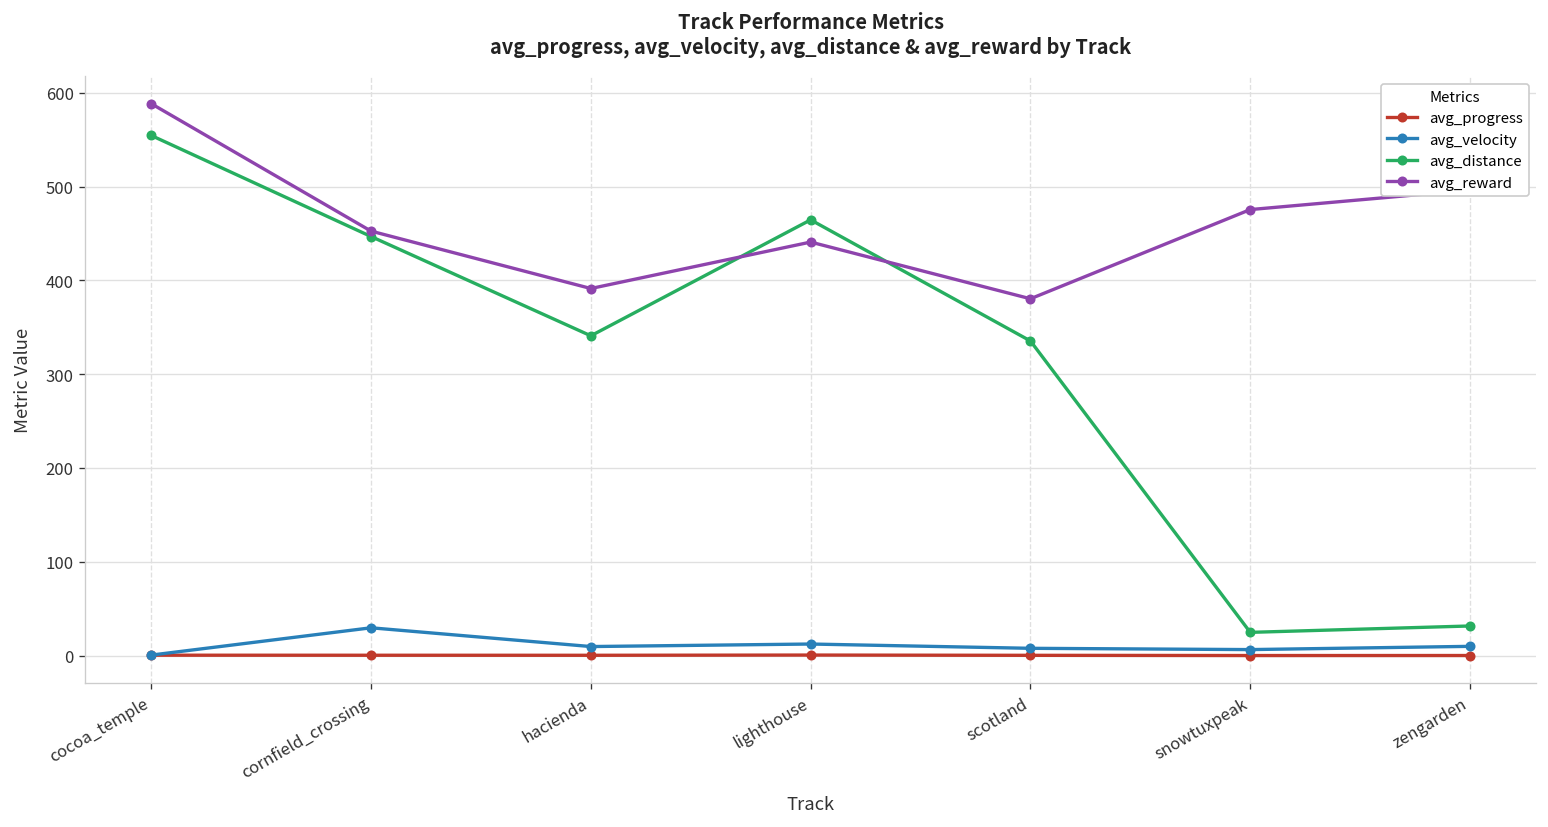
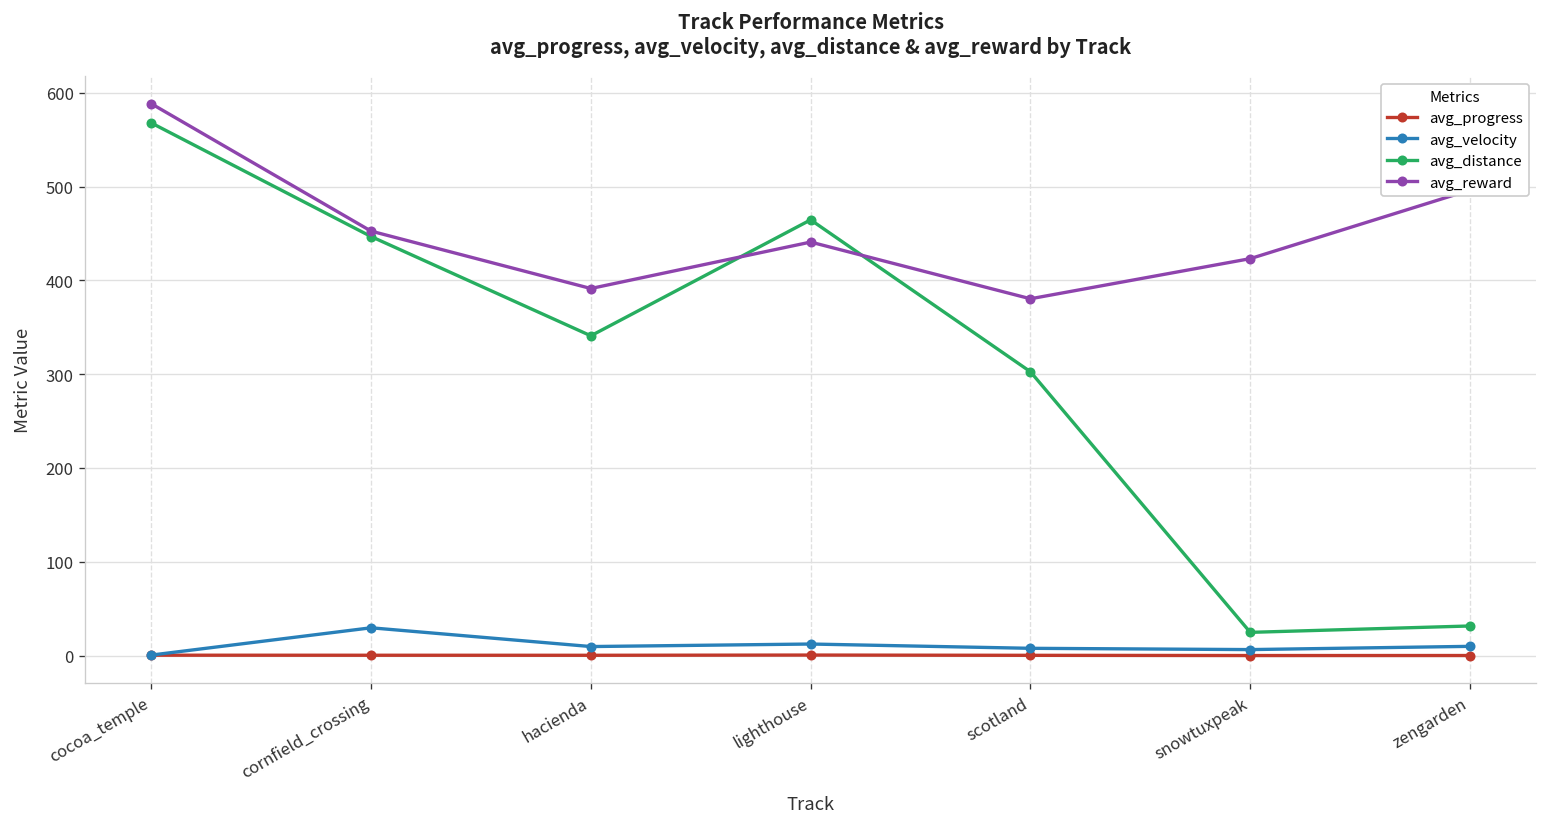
  {
    "avg_progress": {
      "cornfield_crossing": 0,
      "hacienda": 0,
      "lighthouse": 0,
      "scotland": 0,
      "snowtuxpeak": 0,
      "zengarden": 0
    },
    "avg_velocity": {
      "cornfield_crossing": 30,
      "hacienda": 10,
      "lighthouse": 10,
      "scotland": 10,
      "snowtuxpeak": 10,
      "zengarden": 10
    },
    "avg_distance": {
-     "cocoa_temple": 550,
+     "cocoa_temple": 570,
      "cornfield_crossing": 450,
      "hacienda": 340,
      "lighthouse": 460,
-     "scotland": 340,
+     "scotland": 300,
      "snowtuxpeak": 20,
      "zengarden": 30
    },
    "avg_reward": {
      "cocoa_temple": 590,
      "cornfield_crossing": 450,
      "hacienda": 390,
      "lighthouse": 440,
      "scotland": 380,
-     "snowtuxpeak": 480
+     "snowtuxpeak": 420
    }
  }
